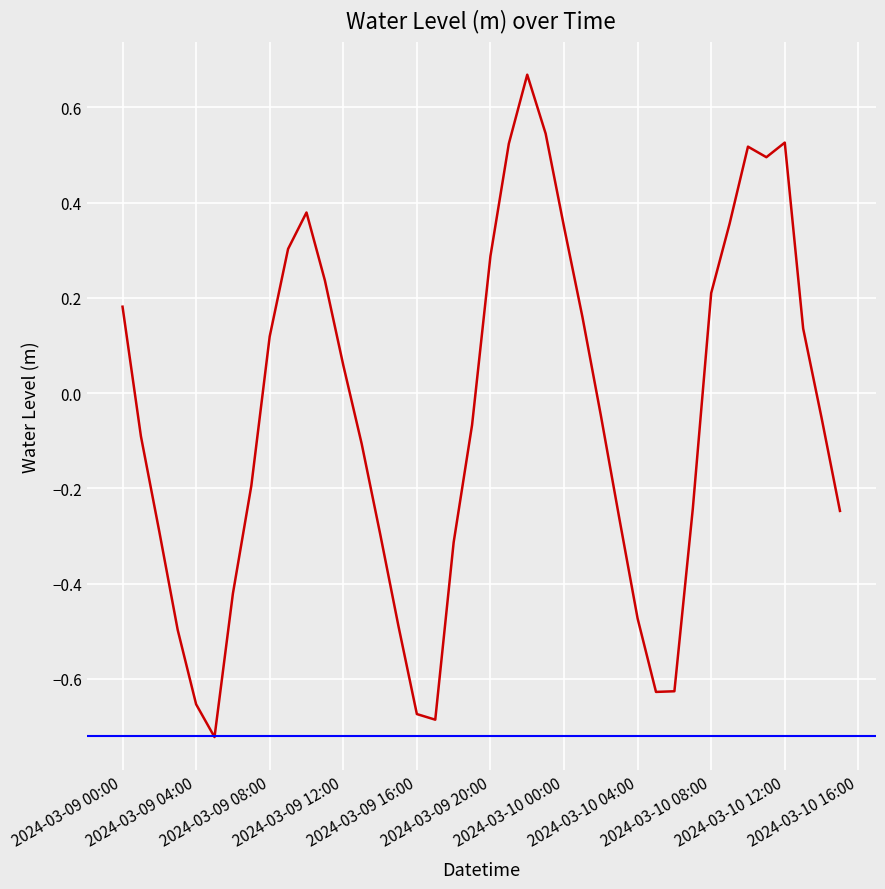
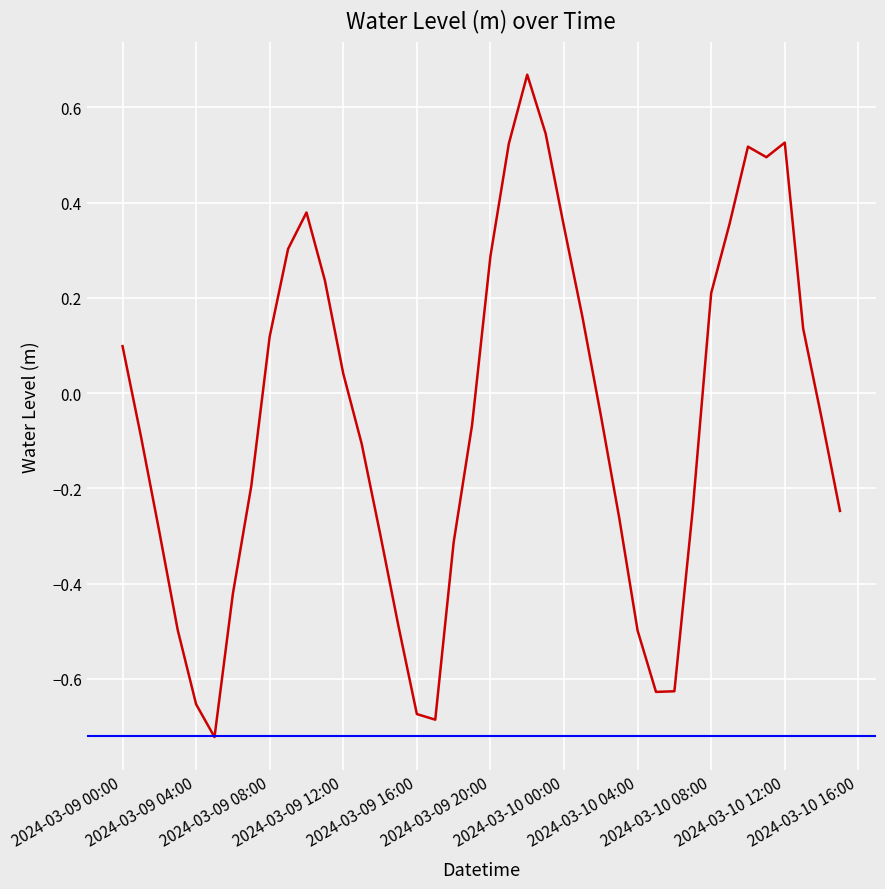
  {
-   "2024-03-09 00:00": 0.18,
+   "2024-03-09 00:00": 0.10,
    "2024-03-09 04:00": -0.65,
    "2024-03-09 08:00": 0.12,
-   "2024-03-09 12:00": 0.06,
+   "2024-03-09 12:00": 0.04,
    "2024-03-09 16:00": -0.67,
    "2024-03-09 20:00": 0.29,
    "2024-03-10 00:00": 0.35,
-   "2024-03-10 04:00": -0.47,
+   "2024-03-10 04:00": -0.50,
    "2024-03-10 08:00": 0.21,
    "2024-03-10 12:00": 0.53
  }
